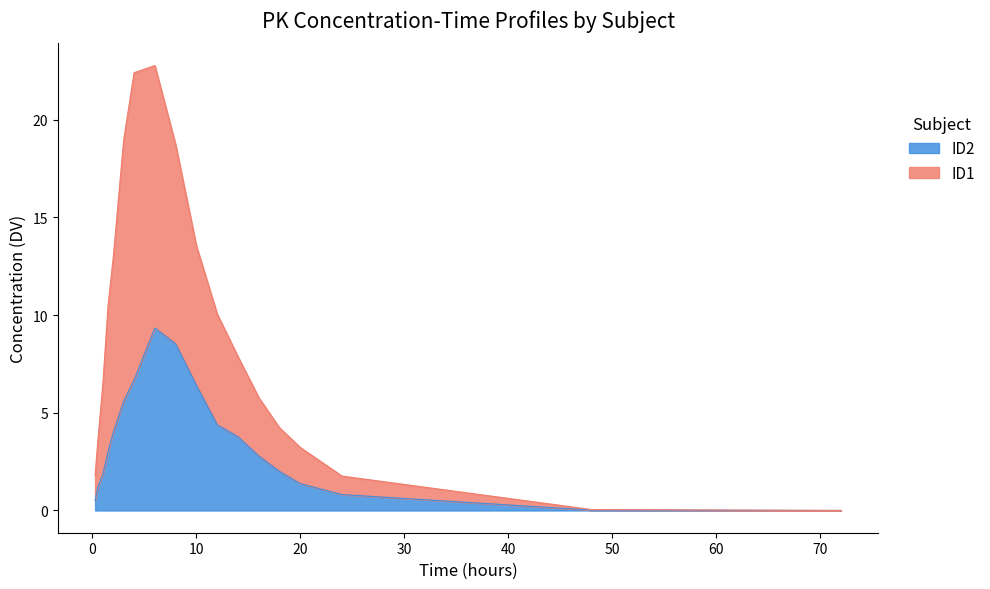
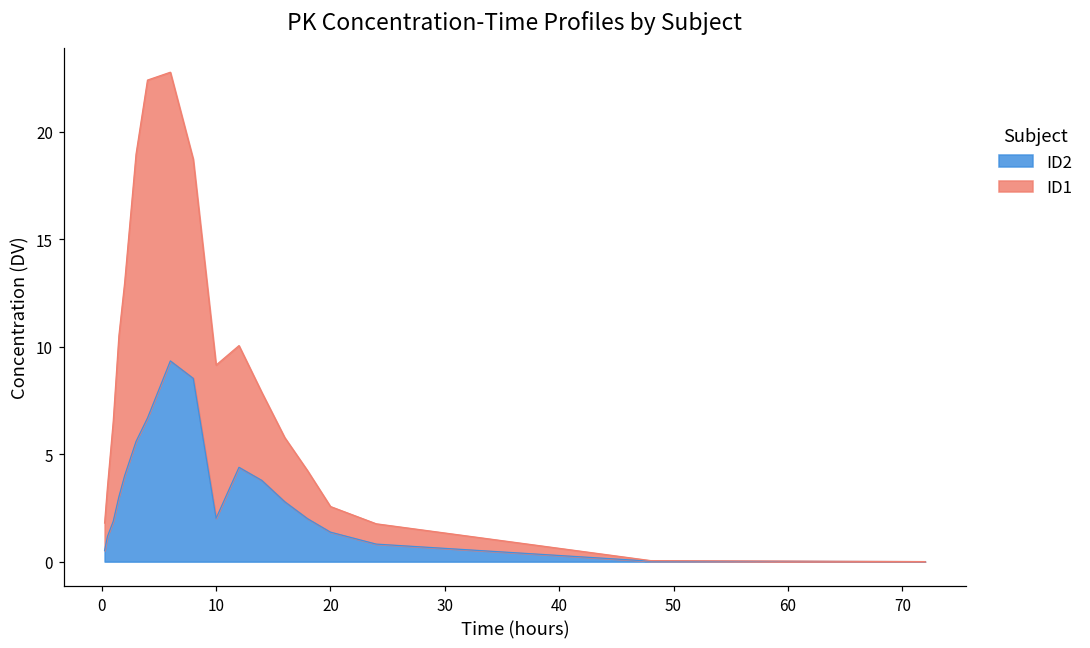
  {
    "ID2": {
-     "10": 6.4,
+     "10": 2.0,
      "20": 1.4
    },
    "ID1": {
      "10": 7.1,
-     "20": 1.8
+     "20": 1.2
    }
  }
